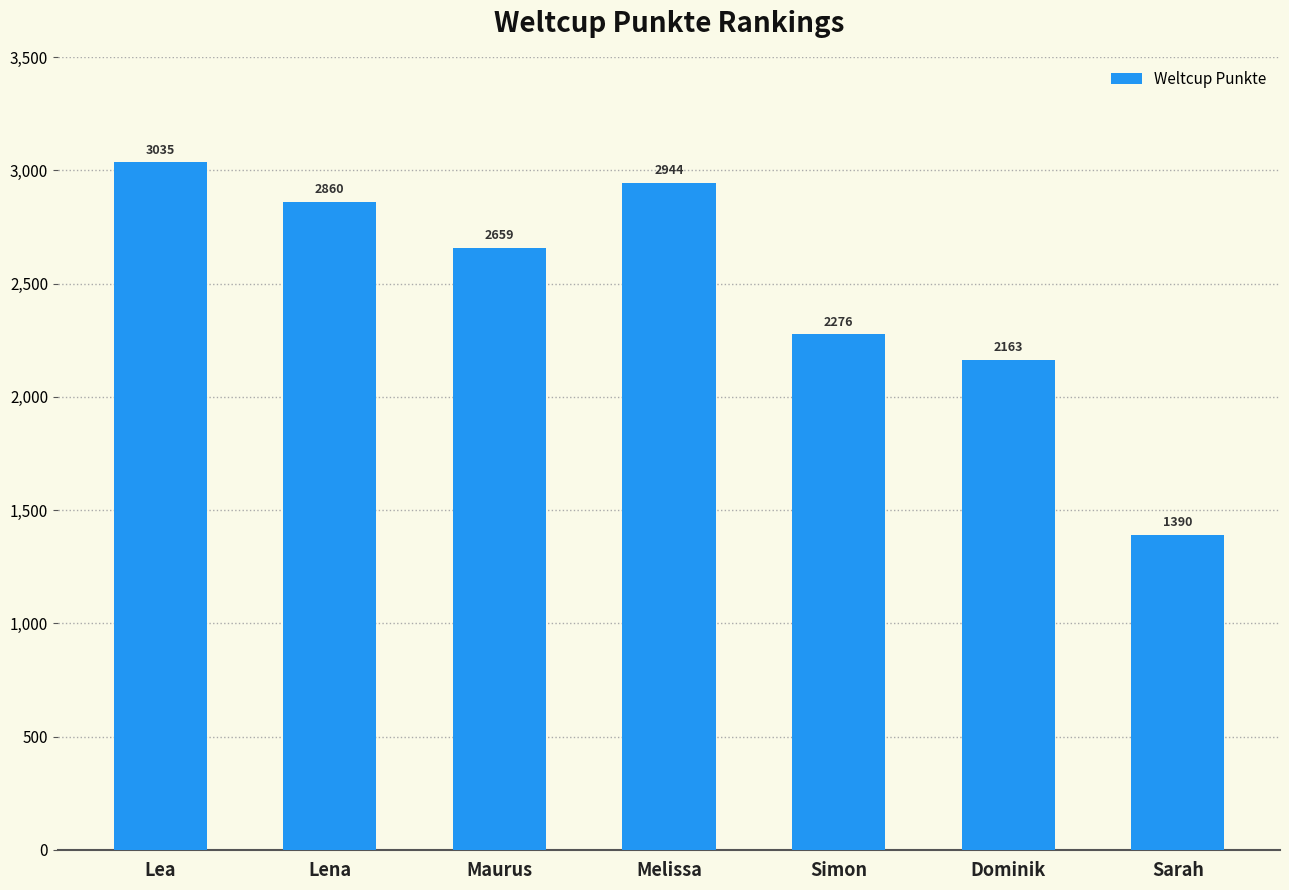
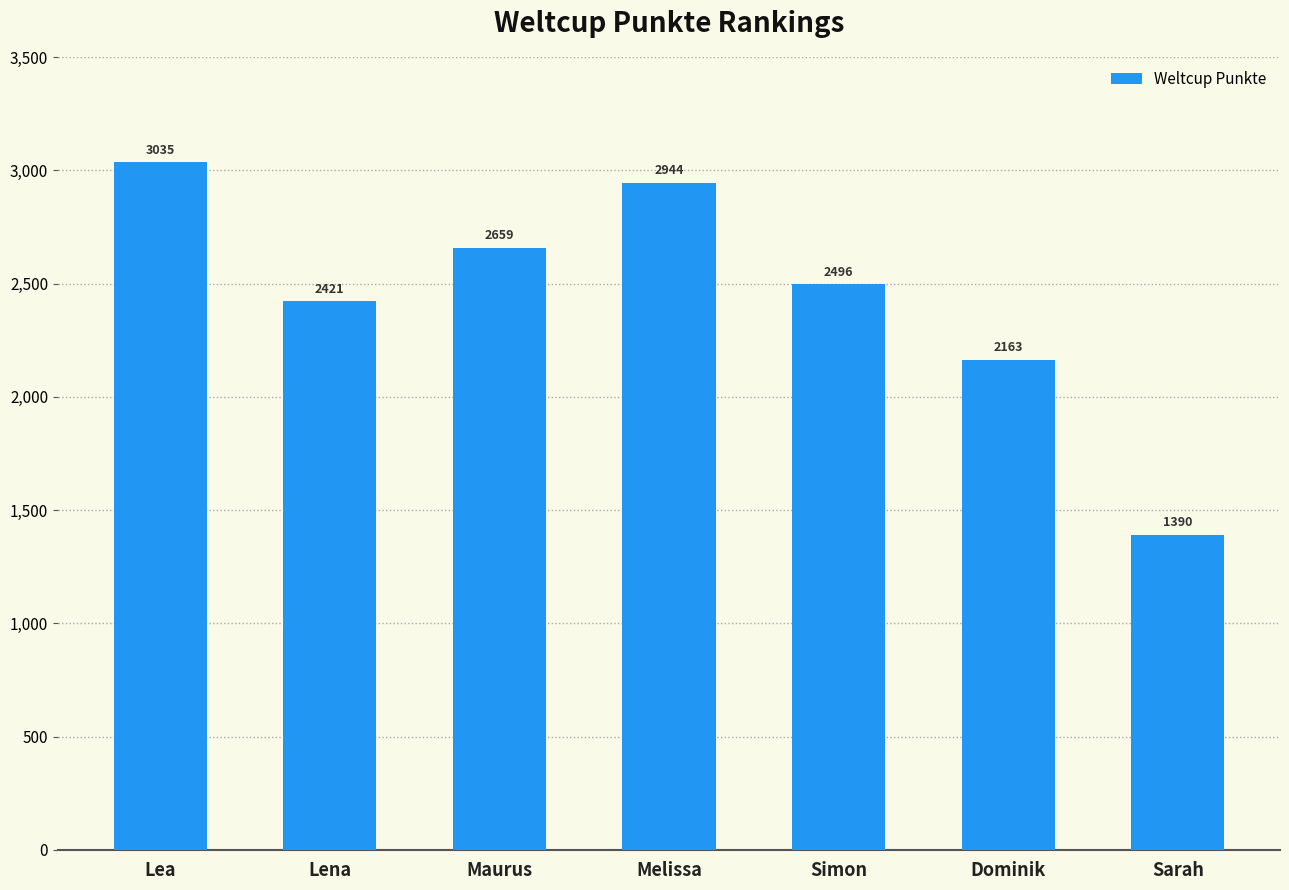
  {
    "Lea": 3035,
-   "Lena": 2860,
+   "Lena": 2421,
    "Maurus": 2659,
    "Melissa": 2944,
-   "Simon": 2276,
+   "Simon": 2496,
    "Dominik": 2163,
    "Sarah": 1390
  }
